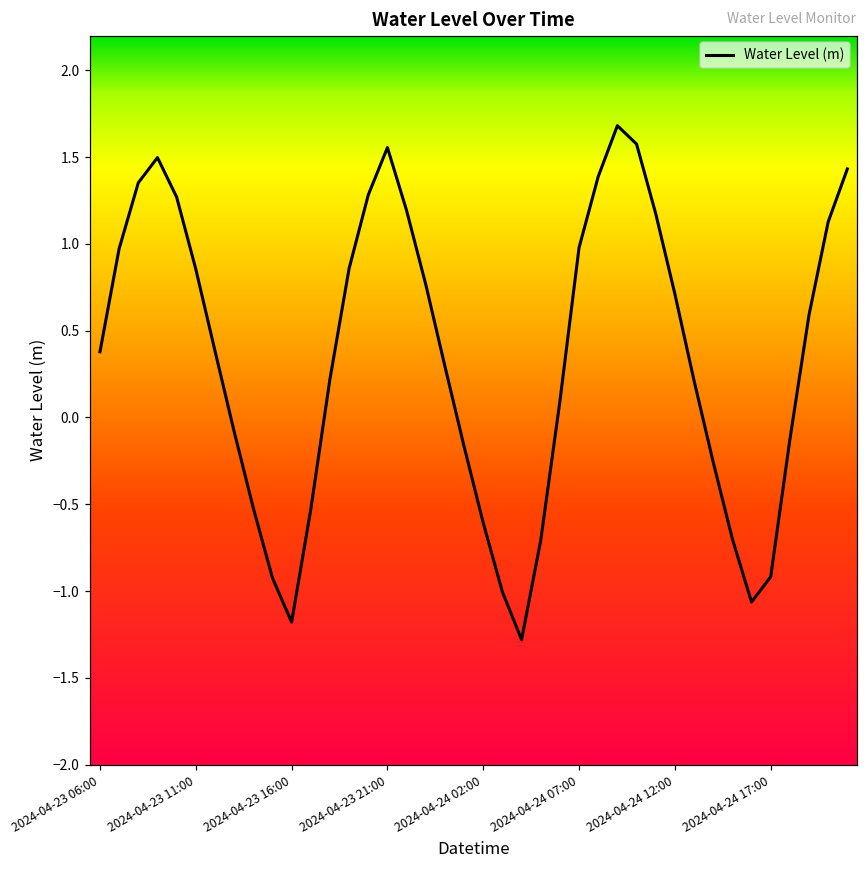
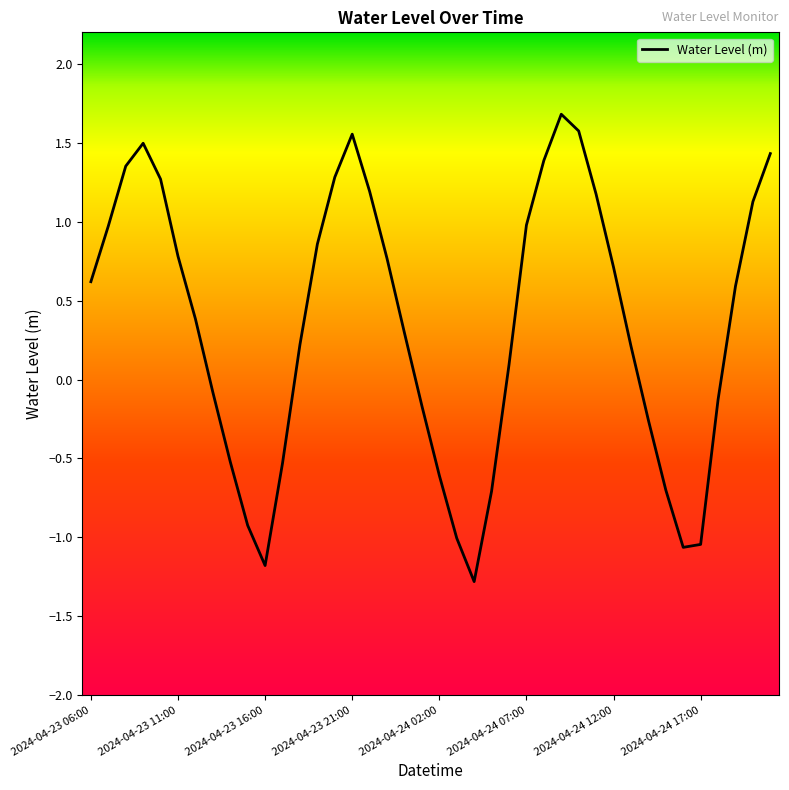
  {
-   "2024-04-23 06:00": 0.38,
-   "2024-04-23 11:00": 0.85,
+   "2024-04-23 06:00": 0.62,
+   "2024-04-23 11:00": 0.78,
    "2024-04-23 16:00": -1.18,
    "2024-04-23 21:00": 1.55,
    "2024-04-24 02:00": -0.61,
    "2024-04-24 07:00": 0.98,
    "2024-04-24 12:00": 0.71,
-   "2024-04-24 17:00": -0.92
+   "2024-04-24 17:00": -1.04
  }
